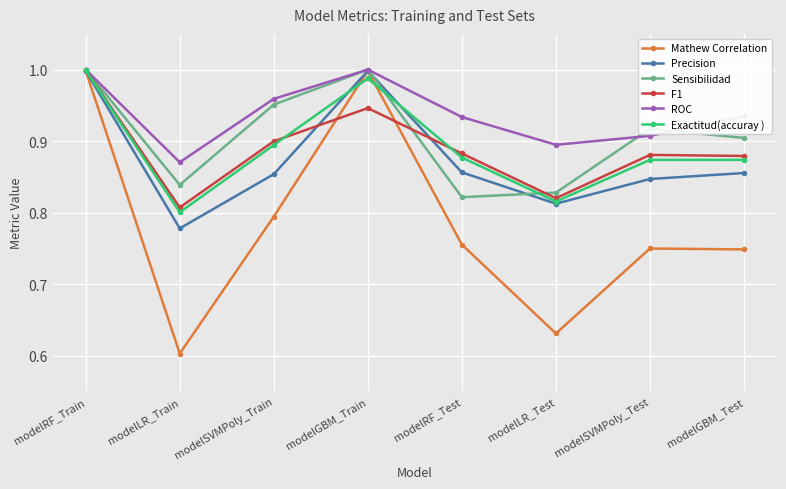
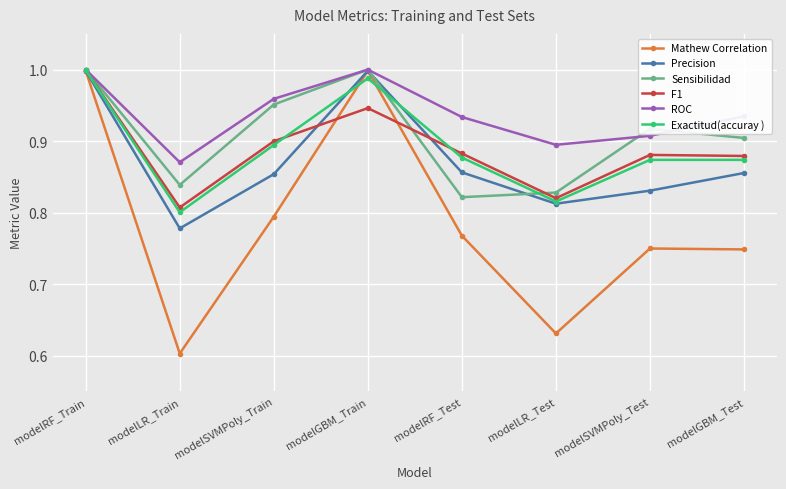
  {
    "Mathew Correlation": {
      "modelLR_Train": 0.60,
      "modelSVMPoly_Train": 0.79,
-     "modelRF_Test": 0.76,
+     "modelRF_Test": 0.77,
      "modelLR_Test": 0.63,
      "modelSVMPoly_Test": 0.75,
      "modelGBM_Test": 0.75
    },
    "Precision": {
      "modelLR_Train": 0.78,
      "modelSVMPoly_Train": 0.85,
      "modelRF_Test": 0.86,
-     "modelSVMPoly_Test": 0.85,
+     "modelSVMPoly_Test": 0.83,
      "modelGBM_Test": 0.86
    },
    "Sensibilidad": {
      "modelLR_Train": 0.84,
      "modelSVMPoly_Train": 0.95,
      "modelRF_Test": 0.82,
      "modelLR_Test": 0.83,
      "modelGBM_Test": 0.90
    },
    "F1": {
      "modelLR_Train": 0.81,
      "modelSVMPoly_Train": 0.90,
      "modelGBM_Train": 0.95,
      "modelRF_Test": 0.88,
      "modelLR_Test": 0.82,
      "modelSVMPoly_Test": 0.88,
      "modelGBM_Test": 0.88
    },
    "ROC": {
      "modelLR_Train": 0.87,
      "modelSVMPoly_Train": 0.96,
      "modelRF_Test": 0.93,
      "modelLR_Test": 0.89,
      "modelSVMPoly_Test": 0.91
    },
    "Exactitud(accuray )": {
      "modelLR_Train": 0.80,
      "modelSVMPoly_Train": 0.89,
      "modelGBM_Train": 0.99,
      "modelRF_Test": 0.88,
      "modelSVMPoly_Test": 0.87,
      "modelGBM_Test": 0.87
    }
  }
